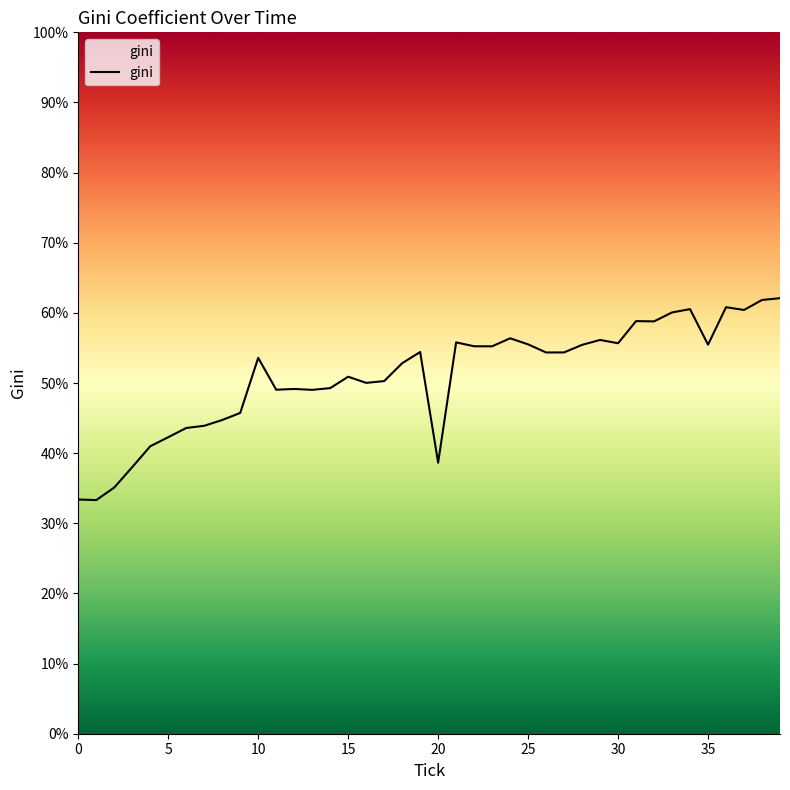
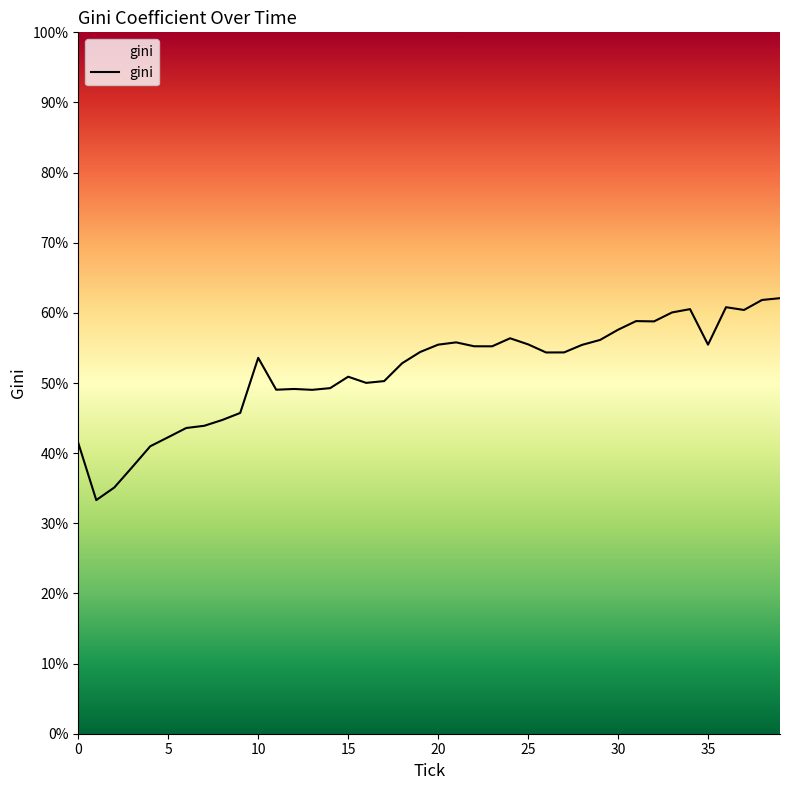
  {
-   "0": "33%",
+   "0": "41%",
    "5": "42%",
    "10": "54%",
    "15": "51%",
-   "20": "39%",
+   "20": "55%",
    "25": "56%",
-   "30": "56%",
+   "30": "58%",
    "35": "55%"
  }
